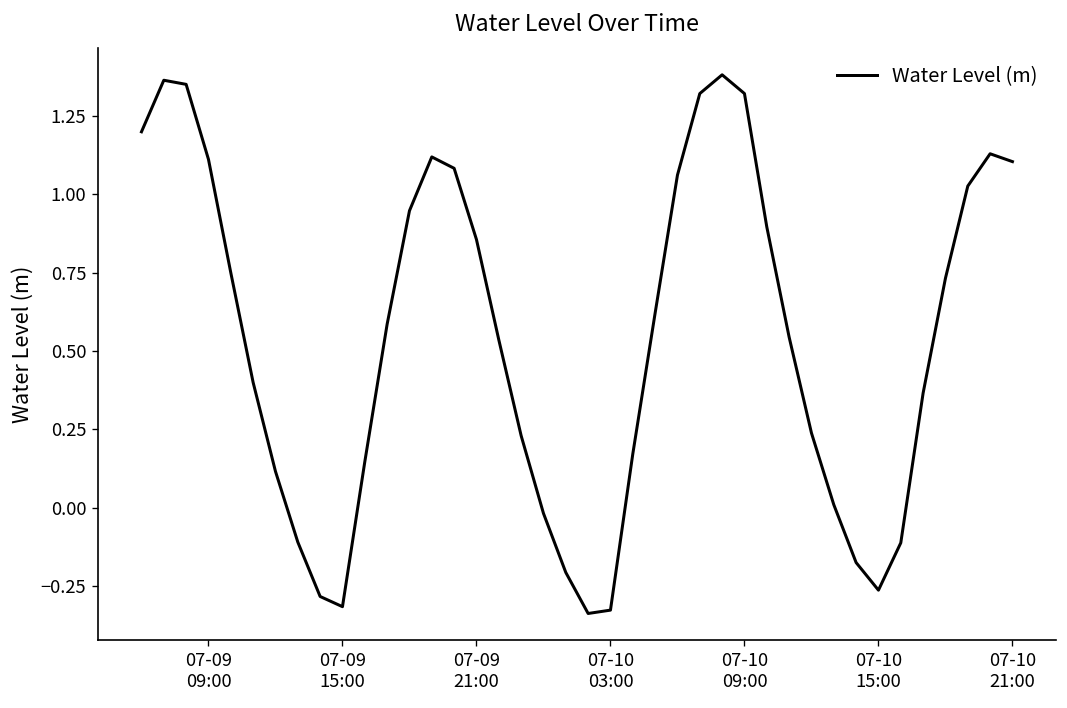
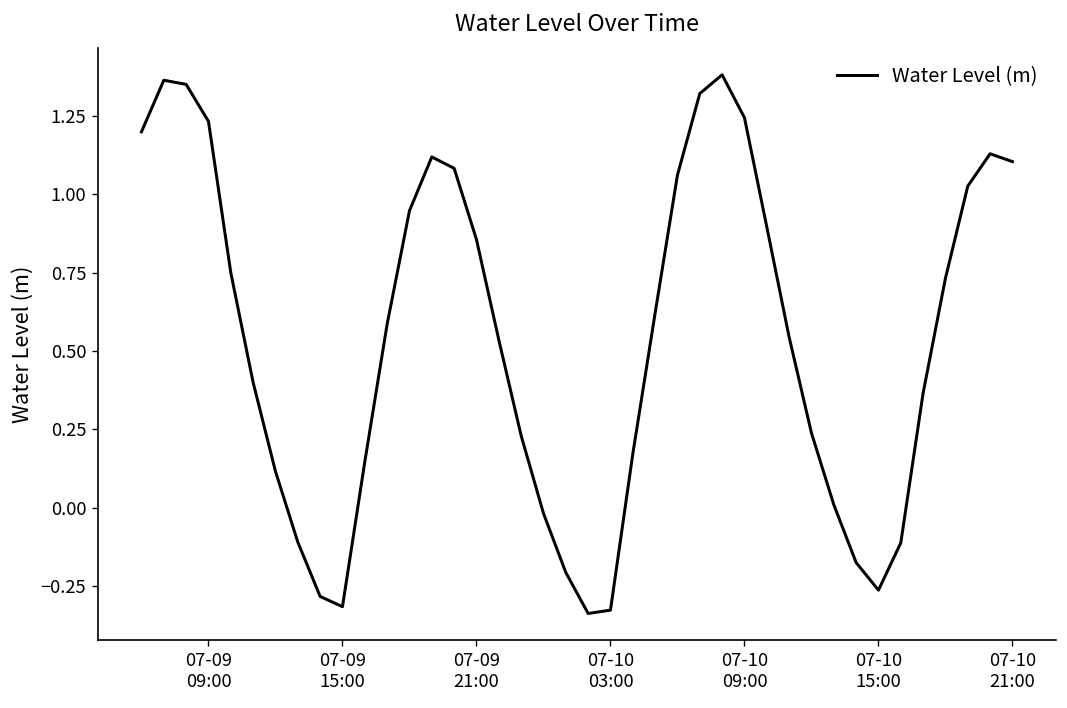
  {
-   "07-09 09:00": 1.11,
+   "07-09 09:00": 1.23,
    "07-09 15:00": -0.32,
    "07-09 21:00": 0.86,
    "07-10 03:00": -0.33,
-   "07-10 09:00": 1.32,
+   "07-10 09:00": 1.24,
    "07-10 15:00": -0.26,
    "07-10 21:00": 1.10
  }
